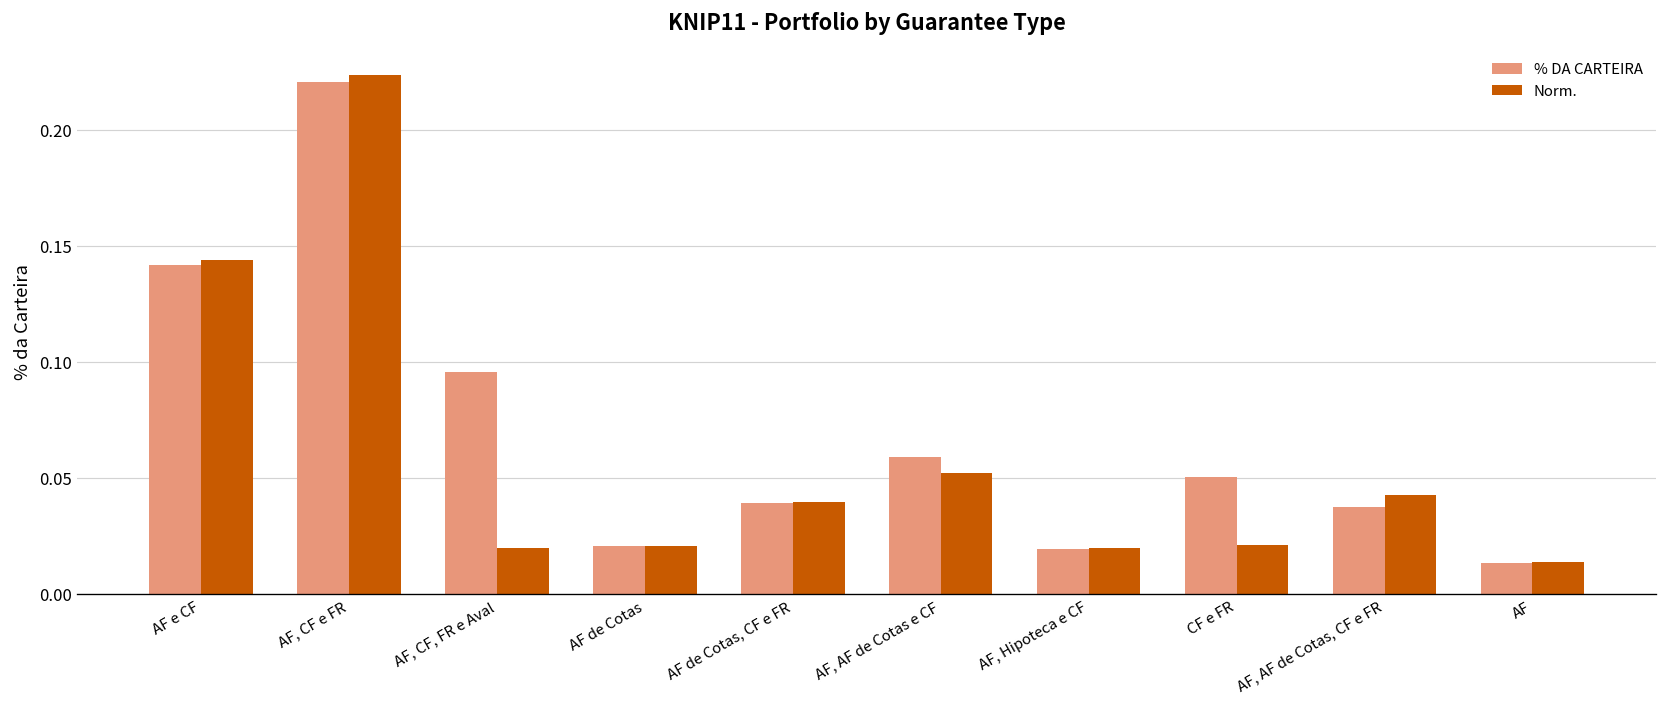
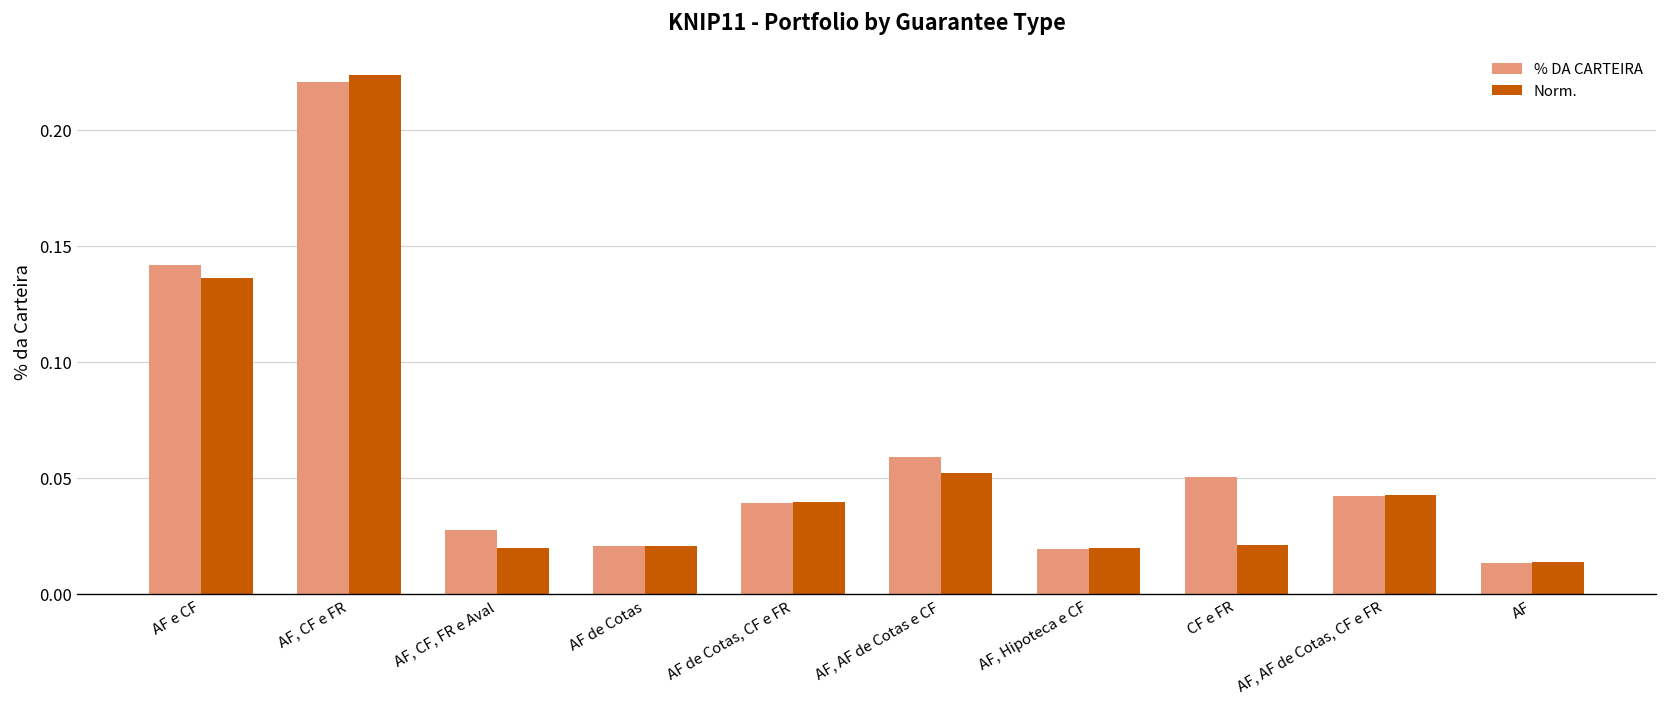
  {
    "% DA CARTEIRA": {
      "AF e CF": 0.142,
      "AF, CF e FR": 0.221,
-     "AF, CF, FR e Aval": 0.096,
+     "AF, CF, FR e Aval": 0.028,
      "AF de Cotas": 0.020,
      "AF de Cotas, CF e FR": 0.039,
      "AF, AF de Cotas e CF": 0.059,
      "AF, Hipoteca e CF": 0.019,
      "CF e FR": 0.050,
-     "AF, AF de Cotas, CF e FR": 0.037,
+     "AF, AF de Cotas, CF e FR": 0.042,
      "AF": 0.013
    },
    "Norm.": {
-     "AF e CF": 0.144,
+     "AF e CF": 0.136,
      "AF, CF e FR": 0.224,
      "AF, CF, FR e Aval": 0.020,
      "AF de Cotas": 0.021,
      "AF de Cotas, CF e FR": 0.040,
      "AF, AF de Cotas e CF": 0.052,
      "AF, Hipoteca e CF": 0.020,
      "CF e FR": 0.021,
      "AF, AF de Cotas, CF e FR": 0.042,
      "AF": 0.013
    }
  }
